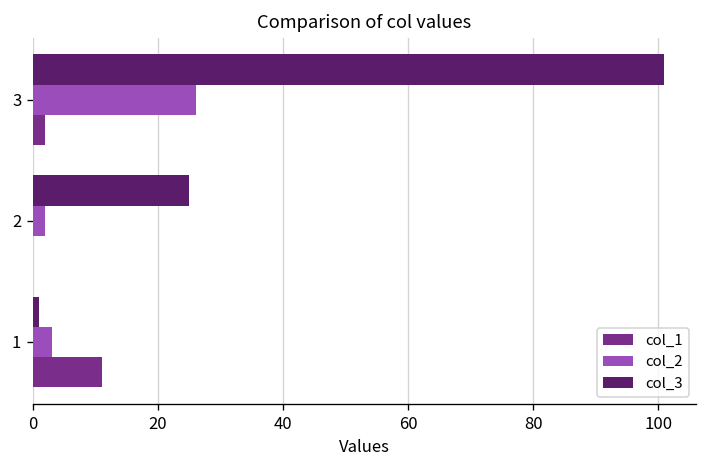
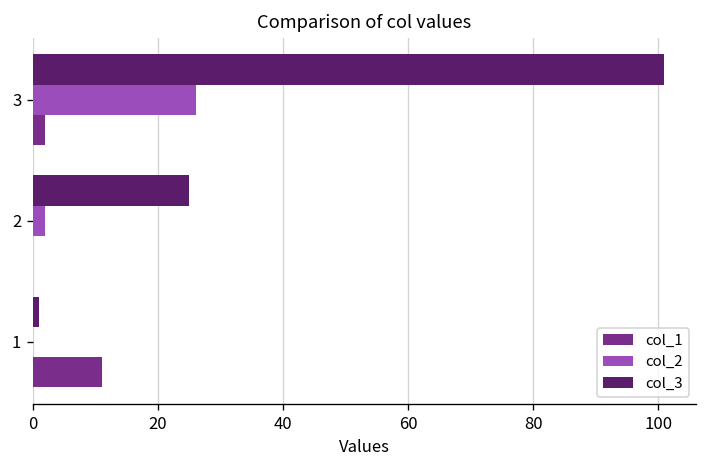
  {
    "col_2": {
      "3": 26,
      "2": 2,
-     "1": 3
+     "1": 0
    }
  }
